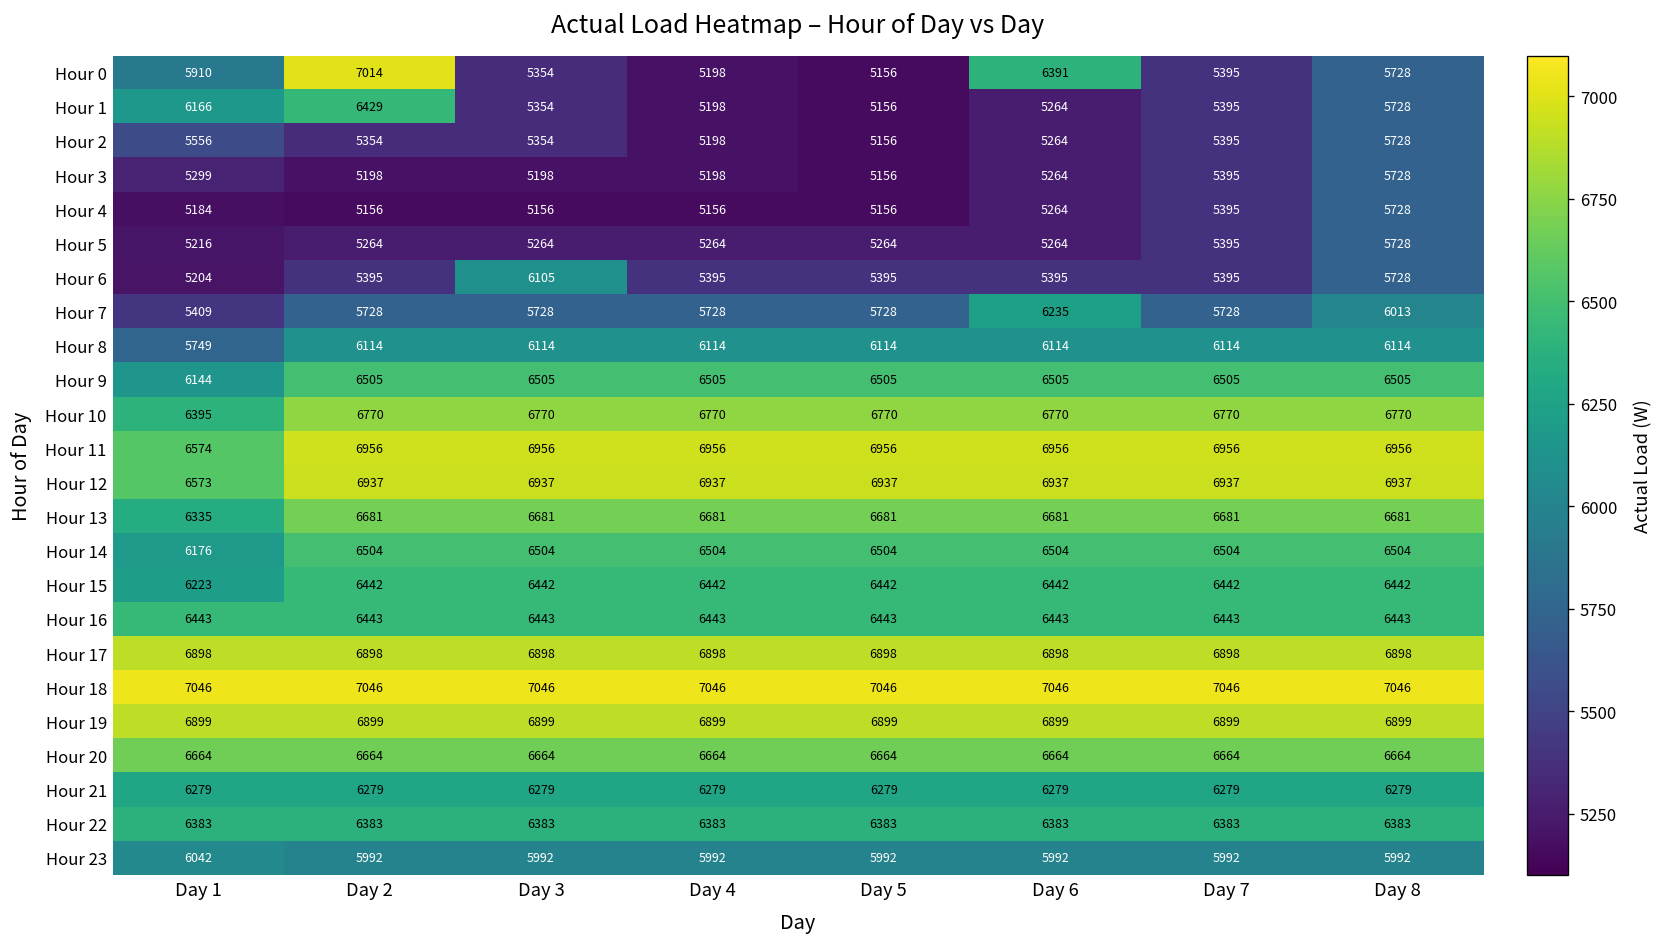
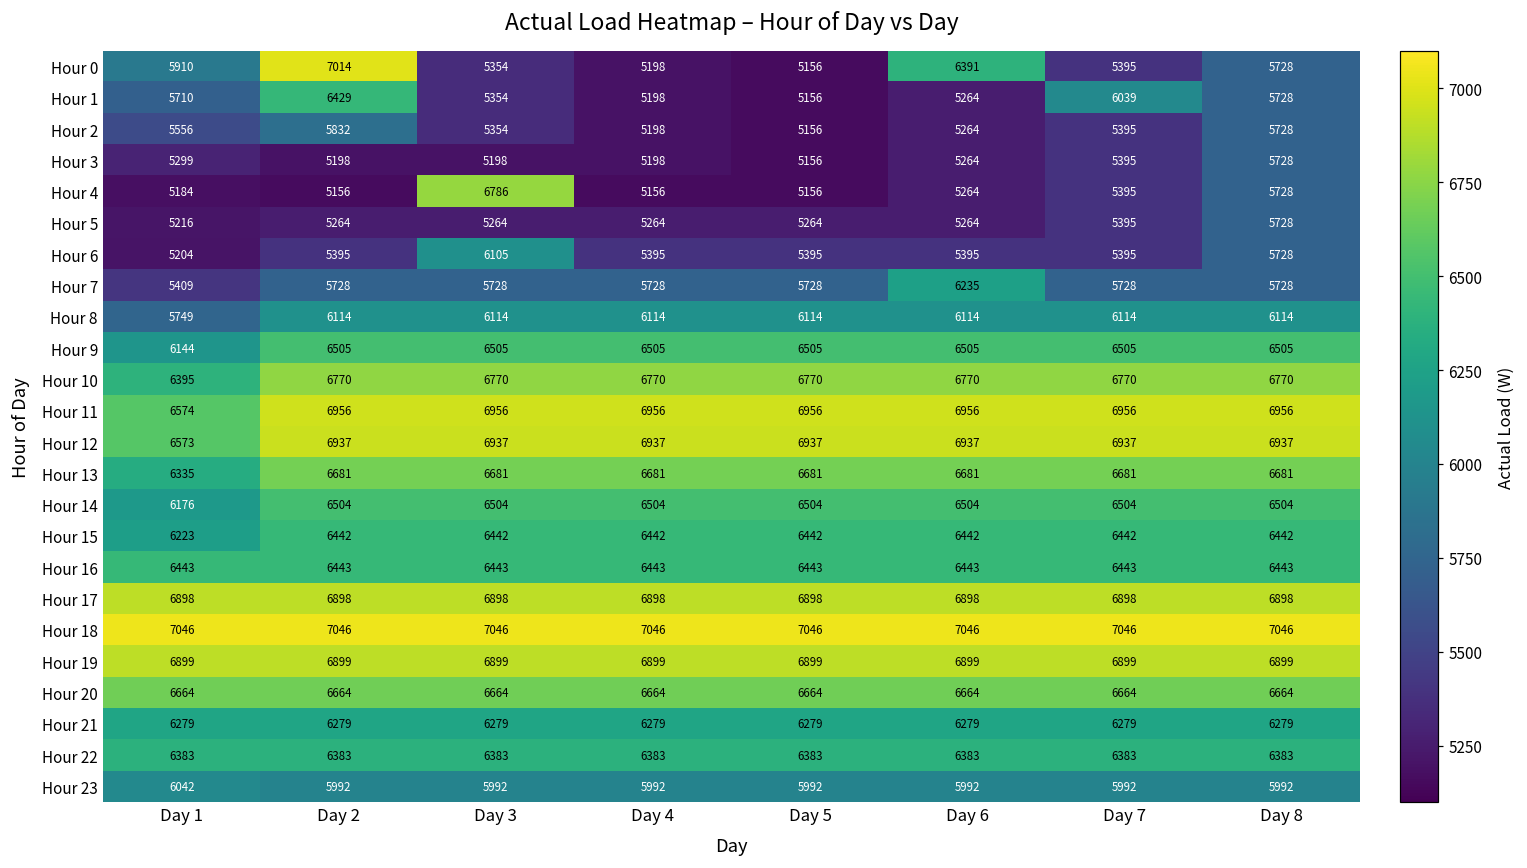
  {
    "Hour 0": {
      "Day 1": 5910,
      "Day 2": 7014,
      "Day 3": 5354,
      "Day 4": 5198,
      "Day 5": 5156,
      "Day 6": 6391,
      "Day 7": 5395,
      "Day 8": 5728
    },
    "Hour 1": {
-     "Day 1": 6166,
+     "Day 1": 5710,
      "Day 2": 6429,
      "Day 3": 5354,
      "Day 4": 5198,
      "Day 5": 5156,
      "Day 6": 5264,
-     "Day 7": 5395,
+     "Day 7": 6039,
      "Day 8": 5728
    },
    "Hour 2": {
      "Day 1": 5556,
-     "Day 2": 5354,
+     "Day 2": 5832,
      "Day 3": 5354,
      "Day 4": 5198,
      "Day 5": 5156,
      "Day 6": 5264,
      "Day 7": 5395,
      "Day 8": 5728
    },
    "Hour 3": {
      "Day 1": 5299,
      "Day 2": 5198,
      "Day 3": 5198,
      "Day 4": 5198,
      "Day 5": 5156,
      "Day 6": 5264,
      "Day 7": 5395,
      "Day 8": 5728
    },
    "Hour 4": {
      "Day 1": 5184,
      "Day 2": 5156,
-     "Day 3": 5156,
+     "Day 3": 6786,
      "Day 4": 5156,
      "Day 5": 5156,
      "Day 6": 5264,
      "Day 7": 5395,
      "Day 8": 5728
    },
    "Hour 5": {
      "Day 1": 5216,
      "Day 2": 5264,
      "Day 3": 5264,
      "Day 4": 5264,
      "Day 5": 5264,
      "Day 6": 5264,
      "Day 7": 5395,
      "Day 8": 5728
    },
    "Hour 6": {
      "Day 1": 5204,
      "Day 2": 5395,
      "Day 3": 6105,
      "Day 4": 5395,
      "Day 5": 5395,
      "Day 6": 5395,
      "Day 7": 5395,
      "Day 8": 5728
    },
    "Hour 7": {
      "Day 1": 5409,
      "Day 2": 5728,
      "Day 3": 5728,
      "Day 4": 5728,
      "Day 5": 5728,
      "Day 6": 6235,
      "Day 7": 5728,
-     "Day 8": 6013
+     "Day 8": 5728
    },
    "Hour 8": {
      "Day 1": 5749,
      "Day 2": 6114,
      "Day 3": 6114,
      "Day 4": 6114,
      "Day 5": 6114,
      "Day 6": 6114,
      "Day 7": 6114,
      "Day 8": 6114
    },
    "Hour 9": {
      "Day 1": 6144,
      "Day 2": 6505,
      "Day 3": 6505,
      "Day 4": 6505,
      "Day 5": 6505,
      "Day 6": 6505,
      "Day 7": 6505,
      "Day 8": 6505
    },
    "Hour 10": {
      "Day 1": 6395,
      "Day 2": 6770,
      "Day 3": 6770,
      "Day 4": 6770,
      "Day 5": 6770,
      "Day 6": 6770,
      "Day 7": 6770,
      "Day 8": 6770
    },
    "Hour 11": {
      "Day 1": 6574,
      "Day 2": 6956,
      "Day 3": 6956,
      "Day 4": 6956,
      "Day 5": 6956,
      "Day 6": 6956,
      "Day 7": 6956,
      "Day 8": 6956
    },
    "Hour 12": {
      "Day 1": 6573,
      "Day 2": 6937,
      "Day 3": 6937,
      "Day 4": 6937,
      "Day 5": 6937,
      "Day 6": 6937,
      "Day 7": 6937,
      "Day 8": 6937
    },
    "Hour 13": {
      "Day 1": 6335,
      "Day 2": 6681,
      "Day 3": 6681,
      "Day 4": 6681,
      "Day 5": 6681,
      "Day 6": 6681,
      "Day 7": 6681,
      "Day 8": 6681
    },
    "Hour 14": {
      "Day 1": 6176,
      "Day 2": 6504,
      "Day 3": 6504,
      "Day 4": 6504,
      "Day 5": 6504,
      "Day 6": 6504,
      "Day 7": 6504,
      "Day 8": 6504
    },
    "Hour 15": {
      "Day 1": 6223,
      "Day 2": 6442,
      "Day 3": 6442,
      "Day 4": 6442,
      "Day 5": 6442,
      "Day 6": 6442,
      "Day 7": 6442,
      "Day 8": 6442
    },
    "Hour 16": {
      "Day 1": 6443,
      "Day 2": 6443,
      "Day 3": 6443,
      "Day 4": 6443,
      "Day 5": 6443,
      "Day 6": 6443,
      "Day 7": 6443,
      "Day 8": 6443
    },
    "Hour 17": {
      "Day 1": 6898,
      "Day 2": 6898,
      "Day 3": 6898,
      "Day 4": 6898,
      "Day 5": 6898,
      "Day 6": 6898,
      "Day 7": 6898,
      "Day 8": 6898
    },
    "Hour 18": {
      "Day 1": 7046,
      "Day 2": 7046,
      "Day 3": 7046,
      "Day 4": 7046,
      "Day 5": 7046,
      "Day 6": 7046,
      "Day 7": 7046,
      "Day 8": 7046
    },
    "Hour 19": {
      "Day 1": 6899,
      "Day 2": 6899,
      "Day 3": 6899,
      "Day 4": 6899,
      "Day 5": 6899,
      "Day 6": 6899,
      "Day 7": 6899,
      "Day 8": 6899
    },
    "Hour 20": {
      "Day 1": 6664,
      "Day 2": 6664,
      "Day 3": 6664,
      "Day 4": 6664,
      "Day 5": 6664,
      "Day 6": 6664,
      "Day 7": 6664,
      "Day 8": 6664
    },
    "Hour 21": {
      "Day 1": 6279,
      "Day 2": 6279,
      "Day 3": 6279,
      "Day 4": 6279,
      "Day 5": 6279,
      "Day 6": 6279,
      "Day 7": 6279,
      "Day 8": 6279
    },
    "Hour 22": {
      "Day 1": 6383,
      "Day 2": 6383,
      "Day 3": 6383,
      "Day 4": 6383,
      "Day 5": 6383,
      "Day 6": 6383,
      "Day 7": 6383,
      "Day 8": 6383
    },
    "Hour 23": {
      "Day 1": 6042,
      "Day 2": 5992,
      "Day 3": 5992,
      "Day 4": 5992,
      "Day 5": 5992,
      "Day 6": 5992,
      "Day 7": 5992,
      "Day 8": 5992
    }
  }
